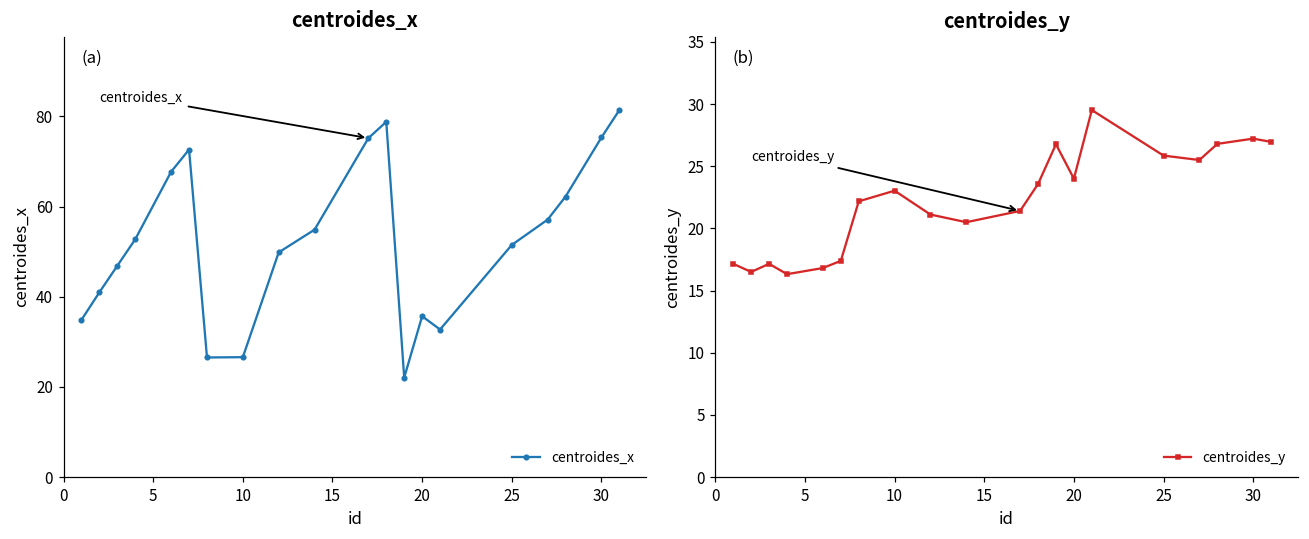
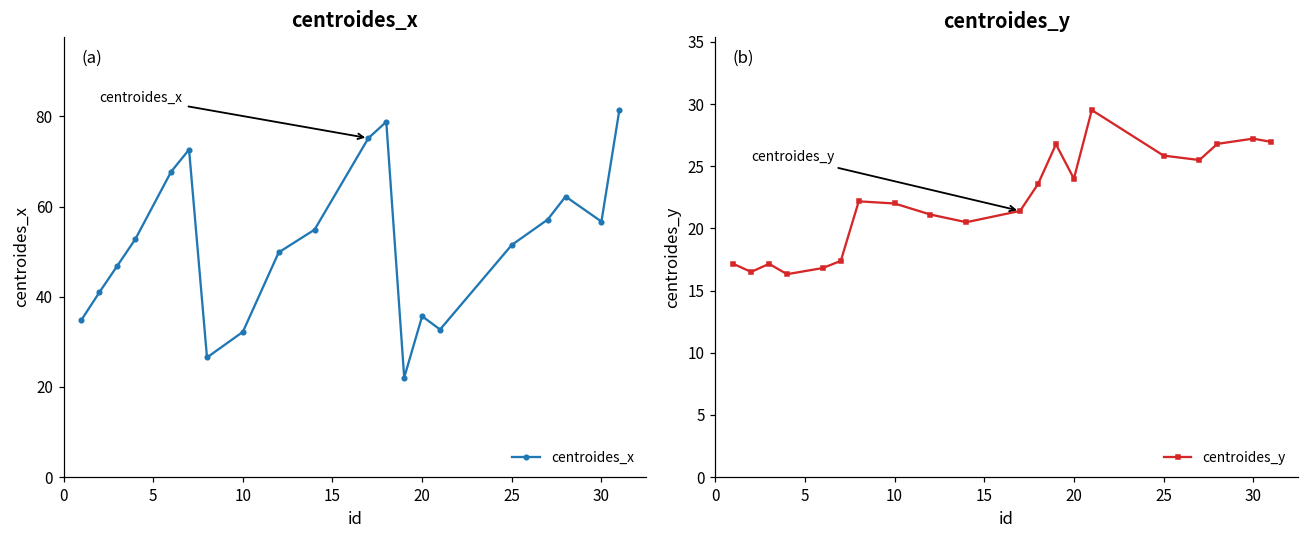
  {
    "centroides_x": {
-     "10": 27,
+     "10": 32,
      "20": 36,
      "25": 52,
-     "30": 75
+     "30": 57
    },
    "centroides_y": {
-     "10": 23.0,
+     "10": 22.0,
      "20": 24.0,
      "25": 25.9,
      "30": 27.2
    }
  }
